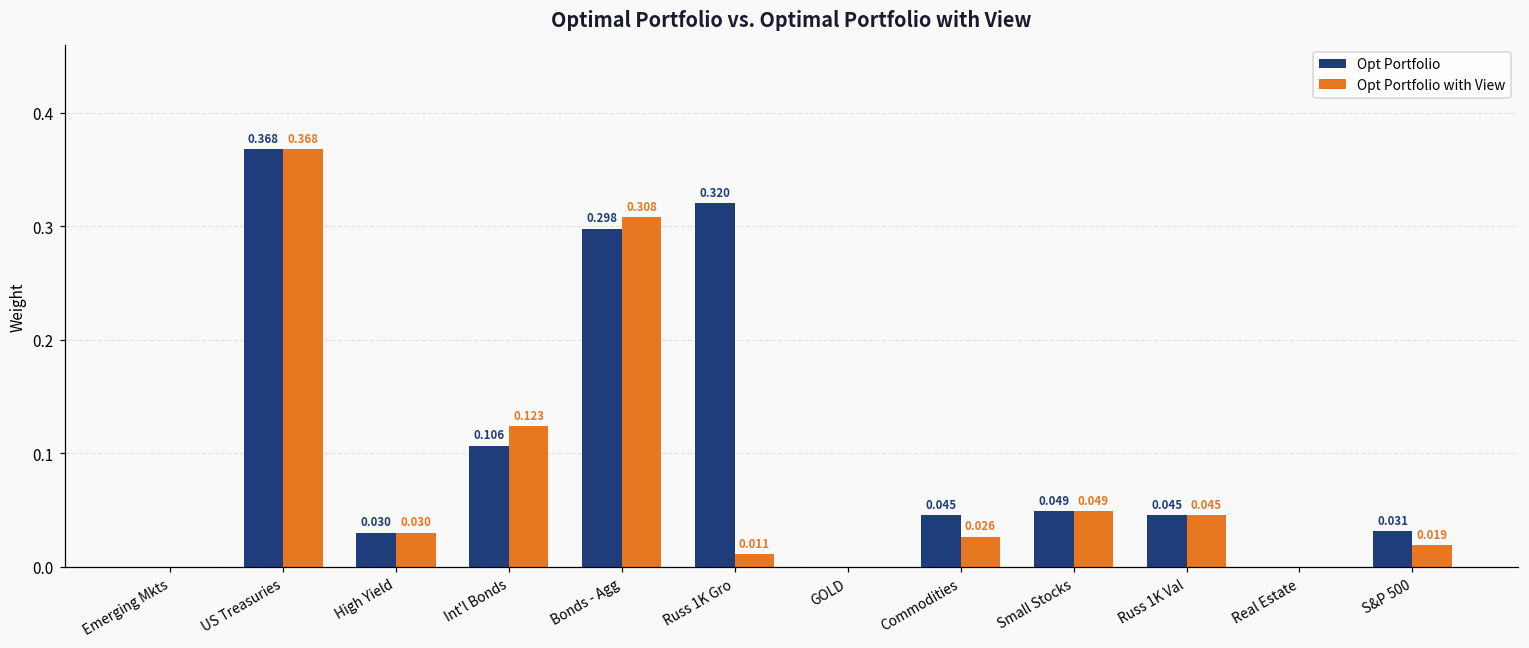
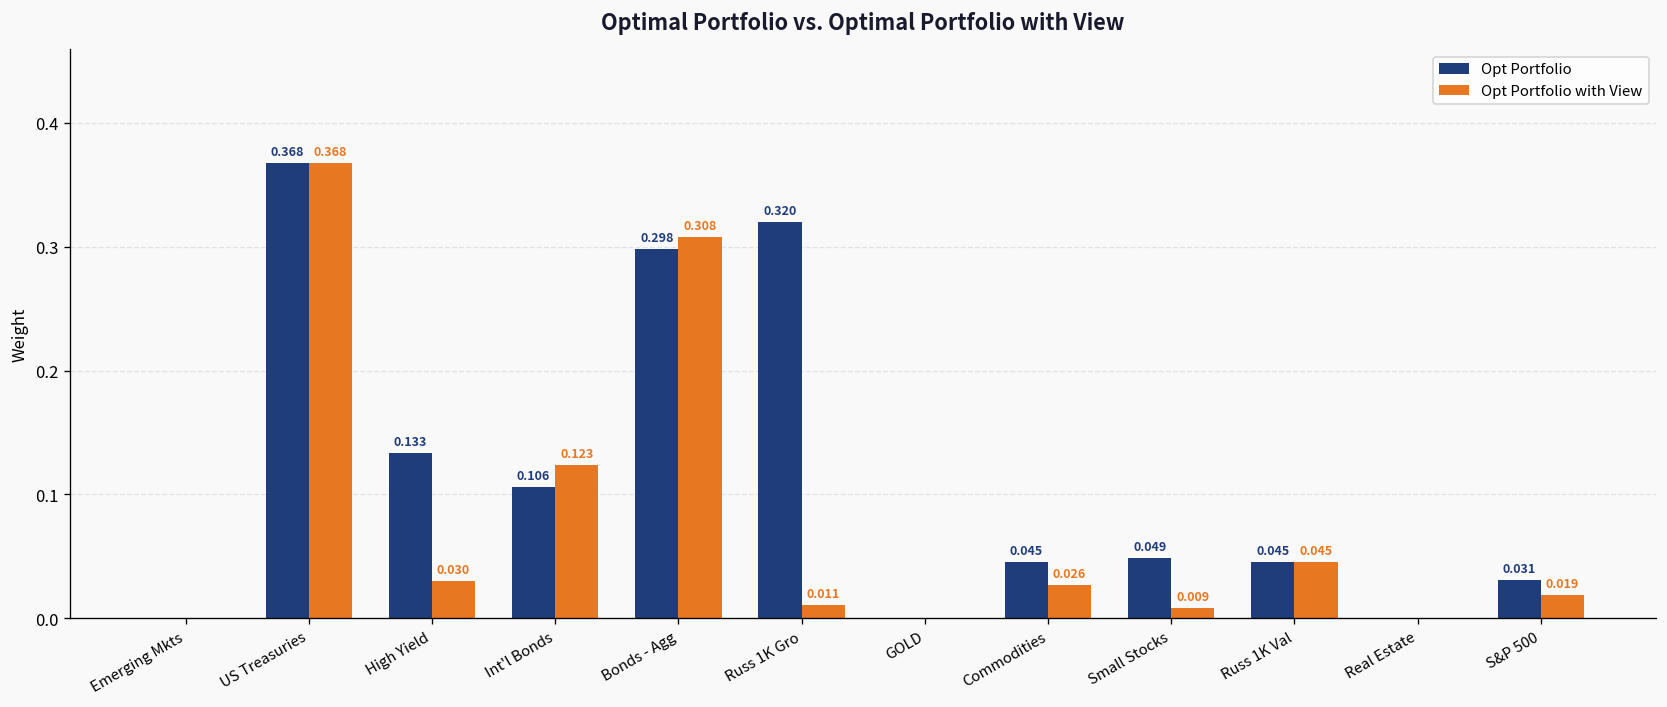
  {
    "Opt Portfolio": {
      "US Treasuries": 0.368,
-     "High Yield": 0.030,
+     "High Yield": 0.133,
      "Int'l Bonds": 0.106,
      "Bonds - Agg": 0.298,
      "Russ 1K Gro": 0.320,
      "Commodities": 0.045,
      "Small Stocks": 0.049,
      "Russ 1K Val": 0.045,
      "S&P 500": 0.031
    },
    "Opt Portfolio with View": {
      "US Treasuries": 0.368,
      "High Yield": 0.030,
      "Int'l Bonds": 0.123,
      "Bonds - Agg": 0.308,
      "Russ 1K Gro": 0.011,
      "Commodities": 0.026,
-     "Small Stocks": 0.049,
+     "Small Stocks": 0.009,
      "Russ 1K Val": 0.045,
      "S&P 500": 0.019
    }
  }
